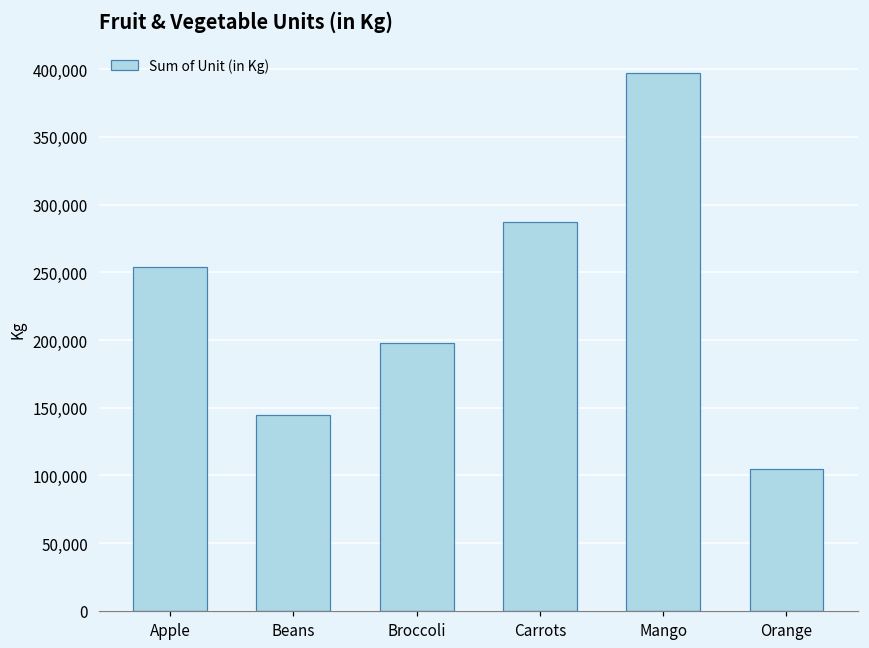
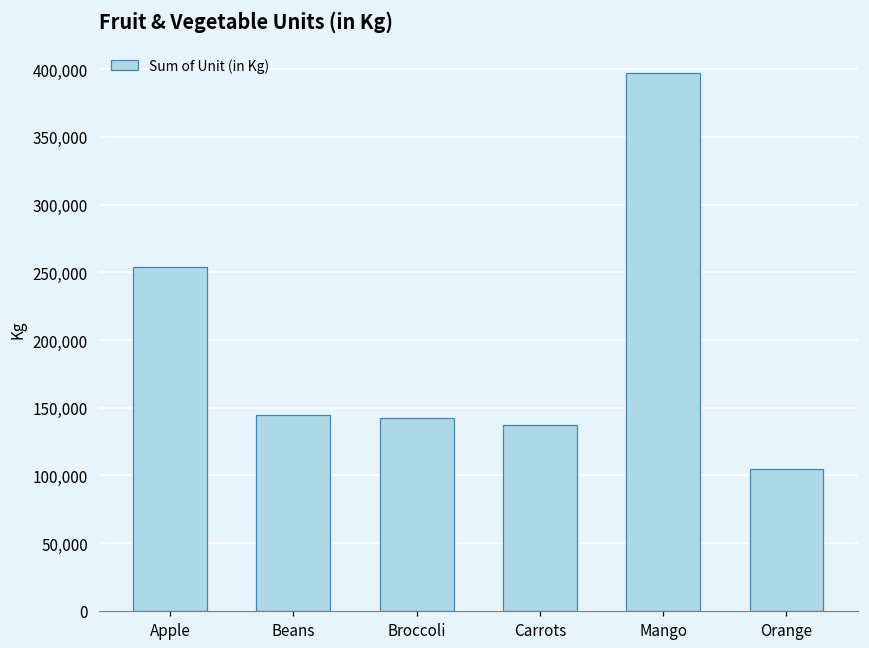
  {
    "Apple": "254,000",
    "Beans": "145,000",
-   "Broccoli": "198,000",
-   "Carrots": "288,000",
+   "Broccoli": "142,000",
+   "Carrots": "137,000",
    "Mango": "397,000",
    "Orange": "104,000"
  }
